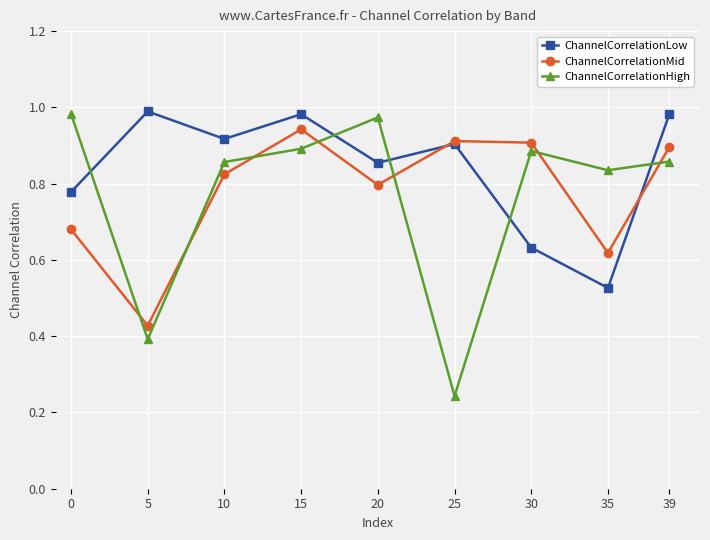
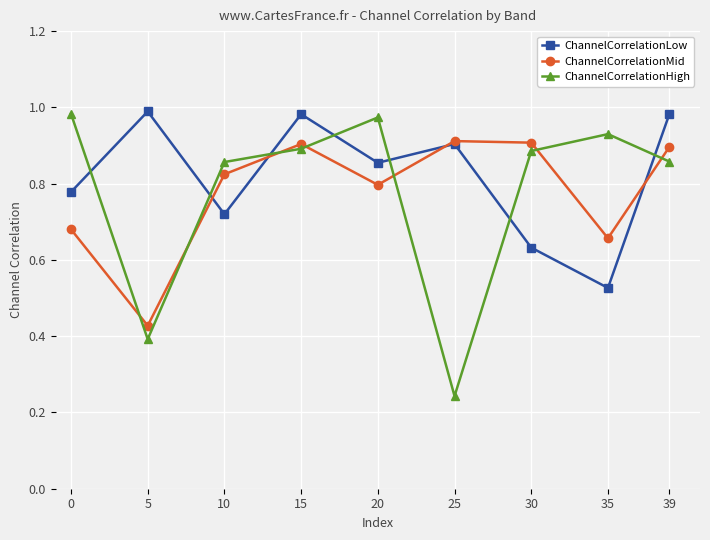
  {
    "ChannelCorrelationLow": {
      "0": 0.78,
      "5": 0.99,
-     "10": 0.92,
+     "10": 0.72,
      "15": 0.98,
      "20": 0.85,
      "25": 0.90,
      "30": 0.63,
      "35": 0.53,
      "39": 0.98
    },
    "ChannelCorrelationMid": {
      "0": 0.68,
      "5": 0.43,
      "10": 0.82,
-     "15": 0.94,
+     "15": 0.90,
      "20": 0.80,
      "25": 0.91,
      "30": 0.91,
-     "35": 0.62,
+     "35": 0.66,
      "39": 0.90
    },
    "ChannelCorrelationHigh": {
      "0": 0.98,
      "5": 0.39,
      "10": 0.86,
      "15": 0.89,
      "20": 0.97,
      "25": 0.24,
      "30": 0.89,
-     "35": 0.84,
+     "35": 0.93,
      "39": 0.86
    }
  }
